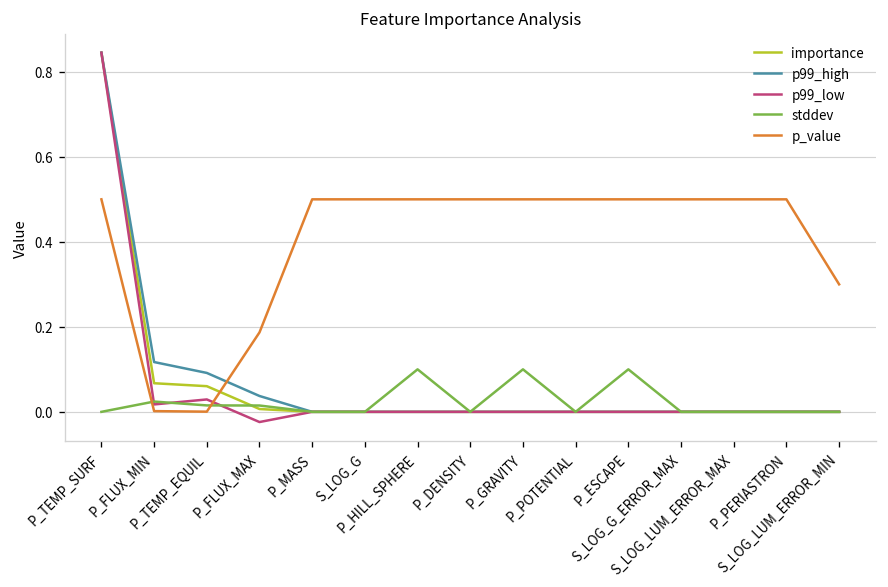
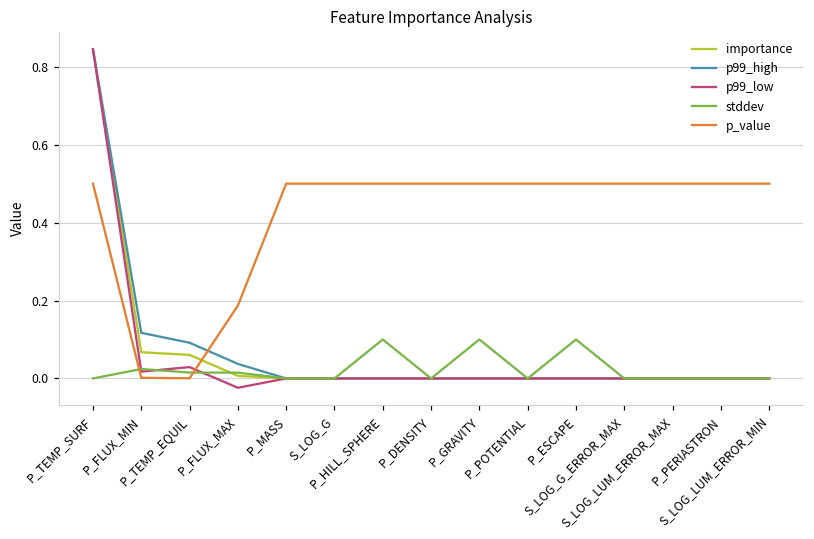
  {
    "importance": {
      "P_FLUX_MIN": 0.07,
      "P_TEMP_EQUIL": 0.06,
      "P_FLUX_MAX": 0.0
    },
    "p99_high": {
      "P_FLUX_MIN": 0.12,
      "P_TEMP_EQUIL": 0.09,
      "P_FLUX_MAX": 0.04
    },
    "p99_low": {
      "P_TEMP_EQUIL": 0.03,
      "P_FLUX_MAX": -0.02
    },
    "stddev": {
      "P_TEMP_SURF": 0.0,
      "P_TEMP_EQUIL": 0.02,
      "P_FLUX_MAX": 0.01,
      "P_HILL_SPHERE": 0.1,
      "P_GRAVITY": 0.1,
      "P_ESCAPE": 0.1
    },
    "p_value": {
      "P_TEMP_SURF": 0.5,
      "P_FLUX_MIN": 0.0,
      "P_TEMP_EQUIL": 0.0,
      "P_FLUX_MAX": 0.19,
      "P_MASS": 0.5,
      "S_LOG_G": 0.5,
      "P_HILL_SPHERE": 0.5,
      "P_DENSITY": 0.5,
      "P_GRAVITY": 0.5,
      "P_POTENTIAL": 0.5,
      "P_ESCAPE": 0.5,
      "S_LOG_G_ERROR_MAX": 0.5,
      "S_LOG_LUM_ERROR_MAX": 0.5,
      "P_PERIASTRON": 0.5,
-     "S_LOG_LUM_ERROR_MIN": 0.3
+     "S_LOG_LUM_ERROR_MIN": 0.5
    }
  }
